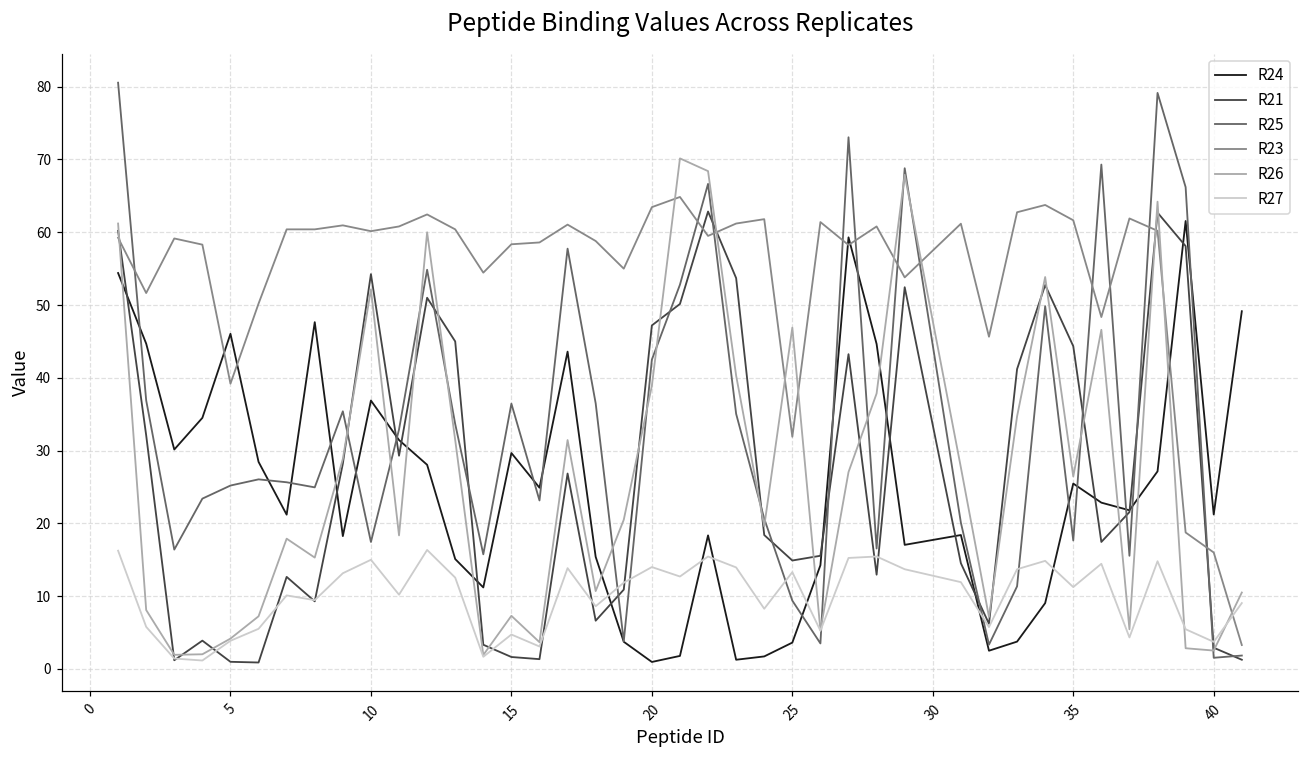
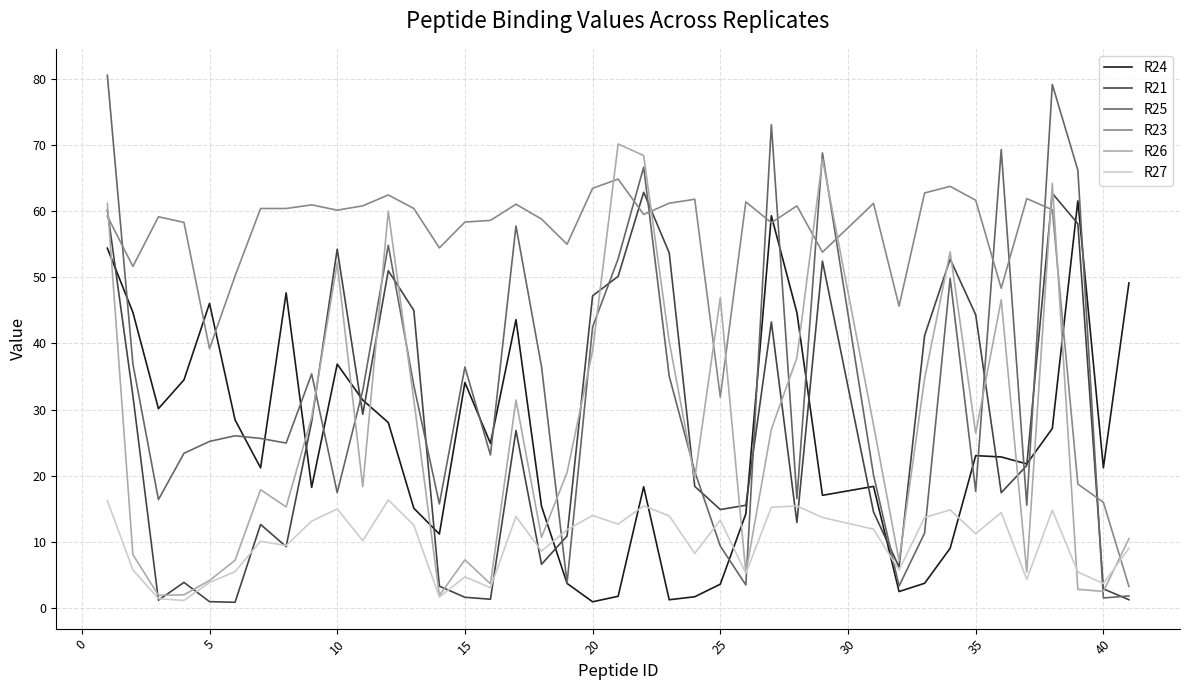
  {
    "R24": {
      "5": 46,
      "10": 37,
-     "15": 30,
+     "15": 34,
      "20": 1,
      "25": 4,
-     "35": 25,
+     "35": 23,
      "40": 21
    }
  }
